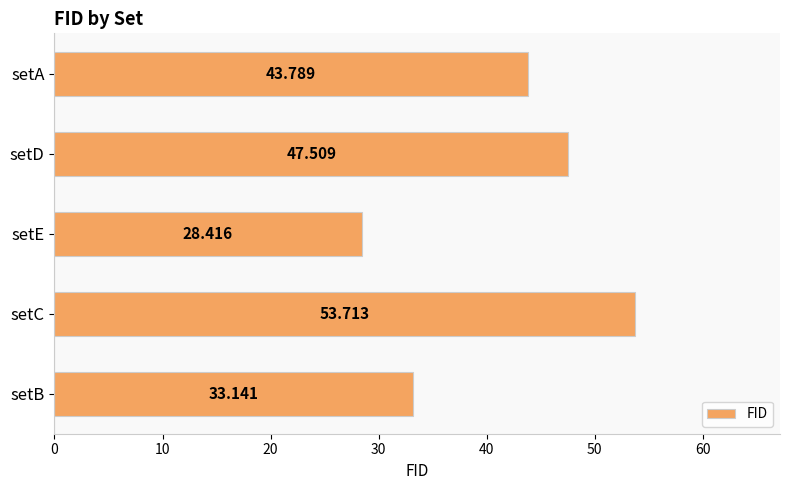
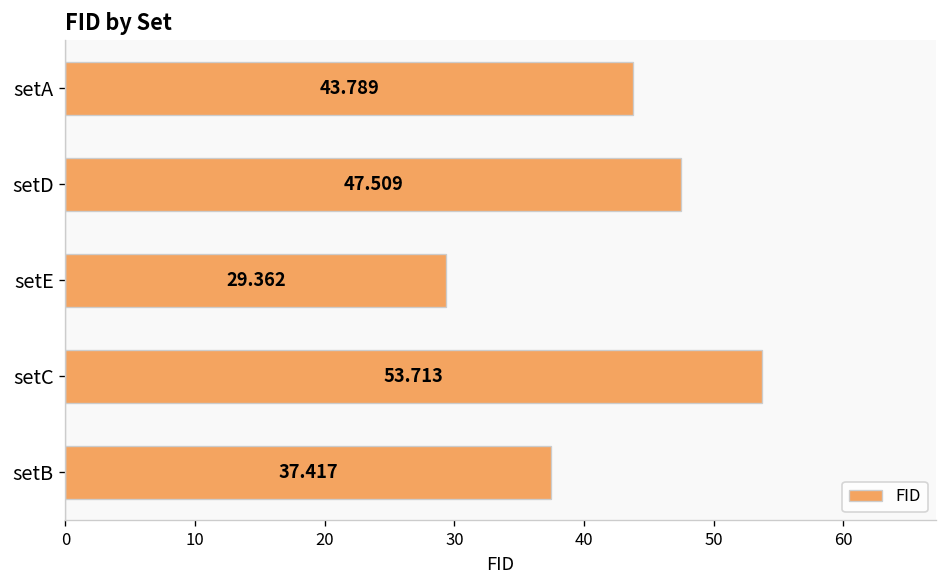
  {
    "setA": 43.789,
    "setD": 47.509,
-   "setE": 28.416,
+   "setE": 29.362,
    "setC": 53.713,
-   "setB": 33.141
+   "setB": 37.417
  }
